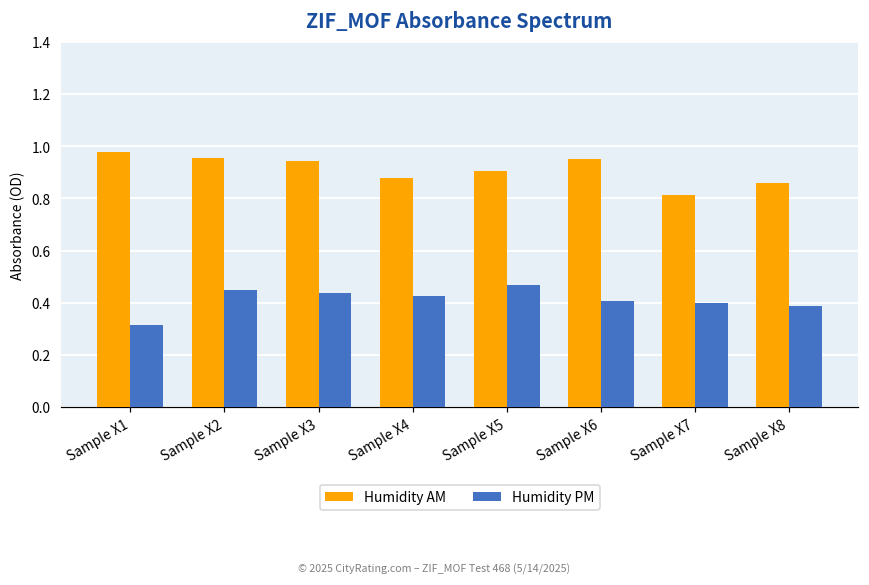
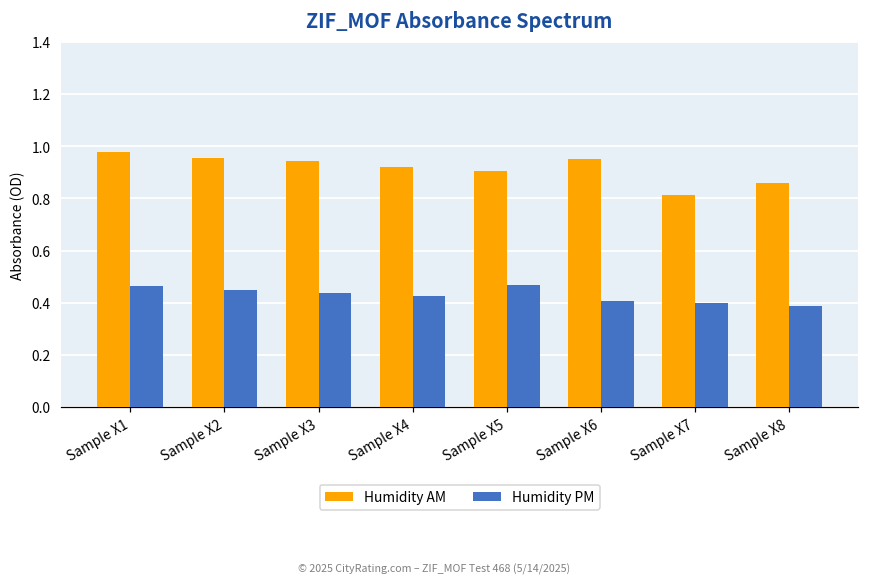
  {
    "Humidity AM": {
      "Sample X1": 0.98,
      "Sample X2": 0.96,
      "Sample X3": 0.94,
-     "Sample X4": 0.88,
+     "Sample X4": 0.92,
      "Sample X5": 0.90,
      "Sample X6": 0.95,
      "Sample X7": 0.81,
      "Sample X8": 0.86
    },
    "Humidity PM": {
-     "Sample X1": 0.31,
+     "Sample X1": 0.46,
      "Sample X2": 0.45,
      "Sample X3": 0.44,
      "Sample X4": 0.43,
      "Sample X5": 0.47,
      "Sample X6": 0.41,
      "Sample X7": 0.40,
      "Sample X8": 0.39
    }
  }
